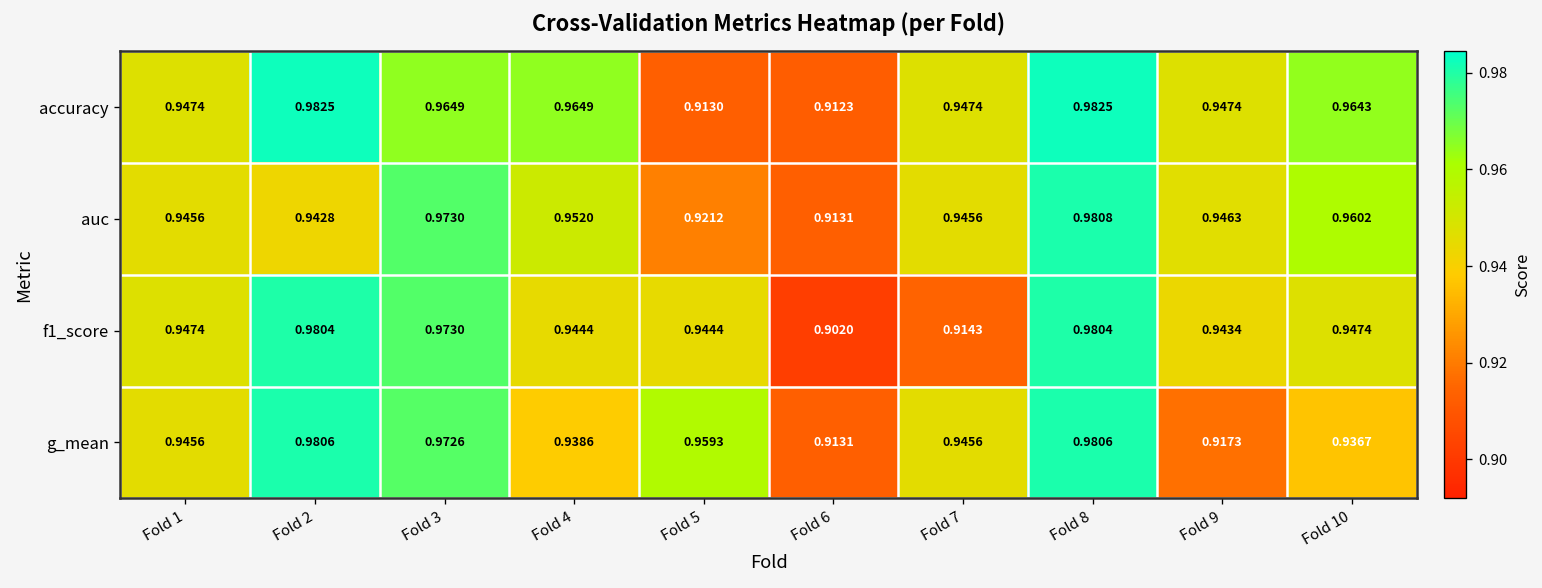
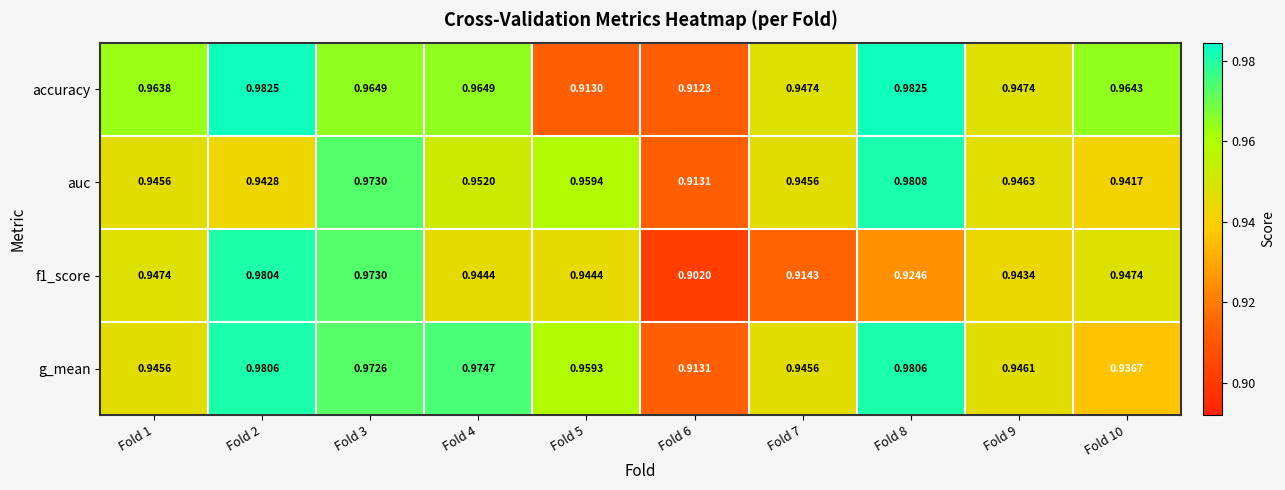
  {
    "accuracy": {
-     "Fold 1": 0.9474,
+     "Fold 1": 0.9638,
      "Fold 2": 0.9825,
      "Fold 3": 0.9649,
      "Fold 4": 0.9649,
      "Fold 5": 0.9130,
      "Fold 6": 0.9123,
      "Fold 7": 0.9474,
      "Fold 8": 0.9825,
      "Fold 9": 0.9474,
      "Fold 10": 0.9643
    },
    "auc": {
      "Fold 1": 0.9456,
      "Fold 2": 0.9428,
      "Fold 3": 0.9730,
      "Fold 4": 0.9520,
-     "Fold 5": 0.9212,
+     "Fold 5": 0.9594,
      "Fold 6": 0.9131,
      "Fold 7": 0.9456,
      "Fold 8": 0.9808,
      "Fold 9": 0.9463,
-     "Fold 10": 0.9602
+     "Fold 10": 0.9417
    },
    "f1_score": {
      "Fold 1": 0.9474,
      "Fold 2": 0.9804,
      "Fold 3": 0.9730,
      "Fold 4": 0.9444,
      "Fold 5": 0.9444,
      "Fold 6": 0.9020,
      "Fold 7": 0.9143,
-     "Fold 8": 0.9804,
+     "Fold 8": 0.9246,
      "Fold 9": 0.9434,
      "Fold 10": 0.9474
    },
    "g_mean": {
      "Fold 1": 0.9456,
      "Fold 2": 0.9806,
      "Fold 3": 0.9726,
-     "Fold 4": 0.9386,
+     "Fold 4": 0.9747,
      "Fold 5": 0.9593,
      "Fold 6": 0.9131,
      "Fold 7": 0.9456,
      "Fold 8": 0.9806,
-     "Fold 9": 0.9173,
+     "Fold 9": 0.9461,
      "Fold 10": 0.9367
    }
  }
